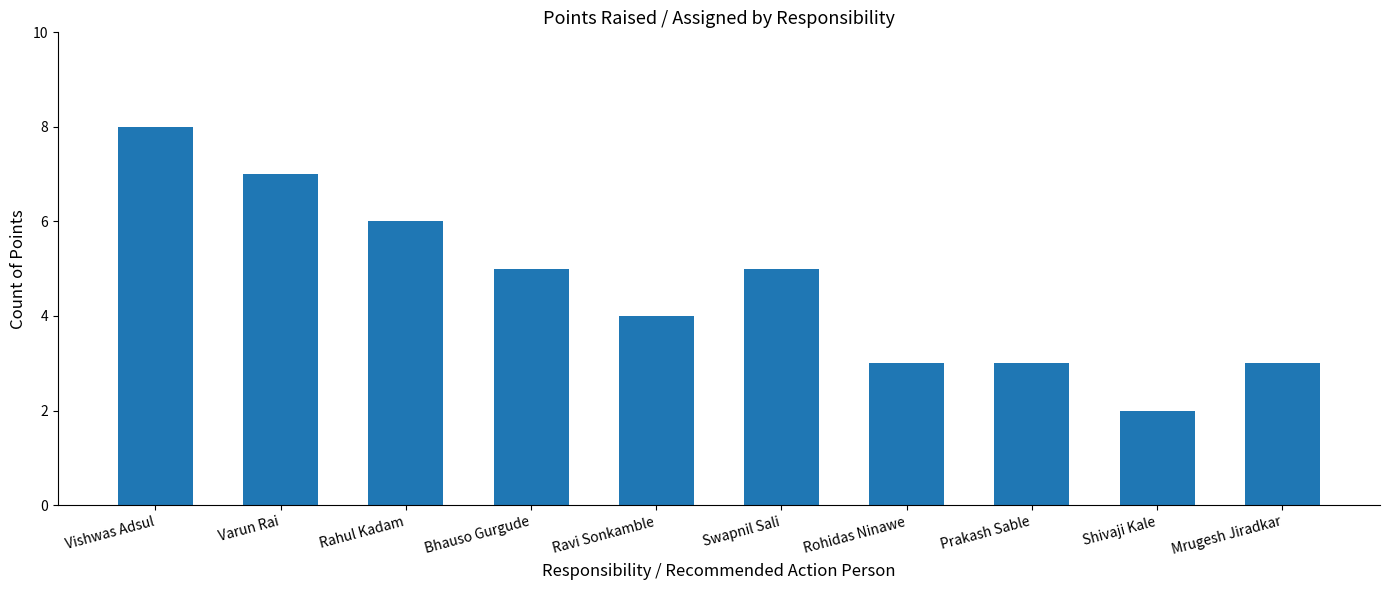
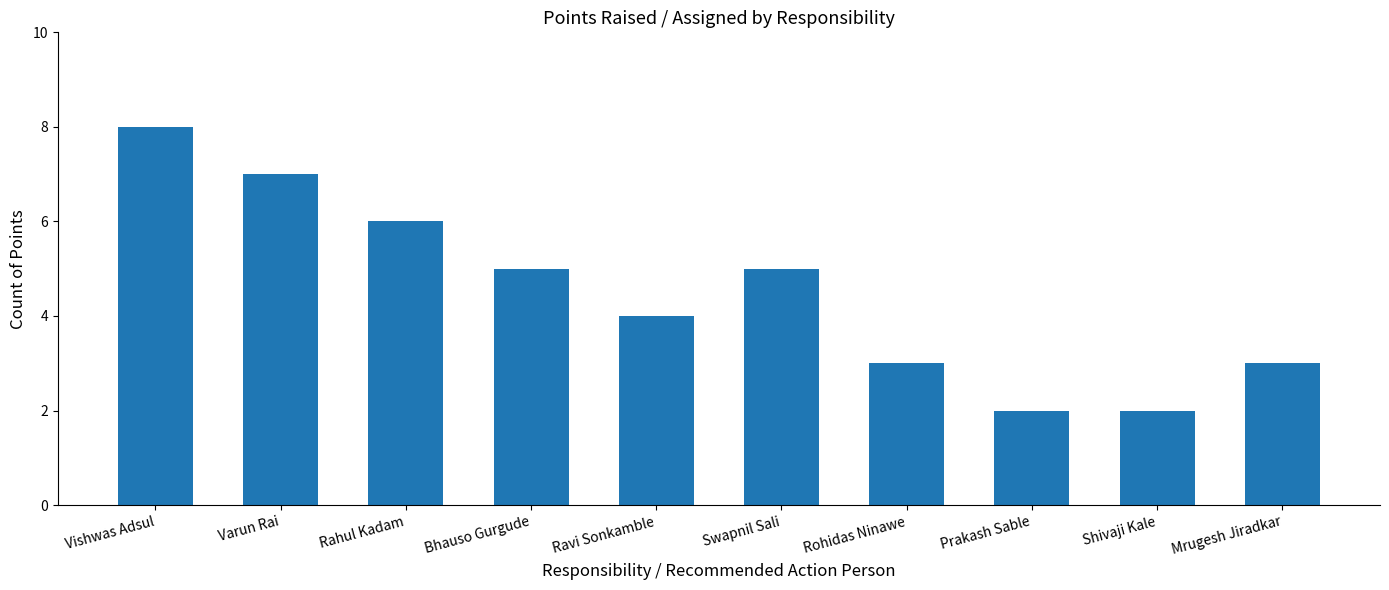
  {
    "Vishwas Adsul": 8,
    "Varun Rai": 7,
    "Rahul Kadam": 6,
    "Bhauso Gurgude": 5,
    "Ravi Sonkamble": 4,
    "Swapnil Sali": 5,
    "Rohidas Ninawe": 3,
-   "Prakash Sable": 3,
+   "Prakash Sable": 2,
    "Shivaji Kale": 2,
    "Mrugesh Jiradkar": 3
  }
